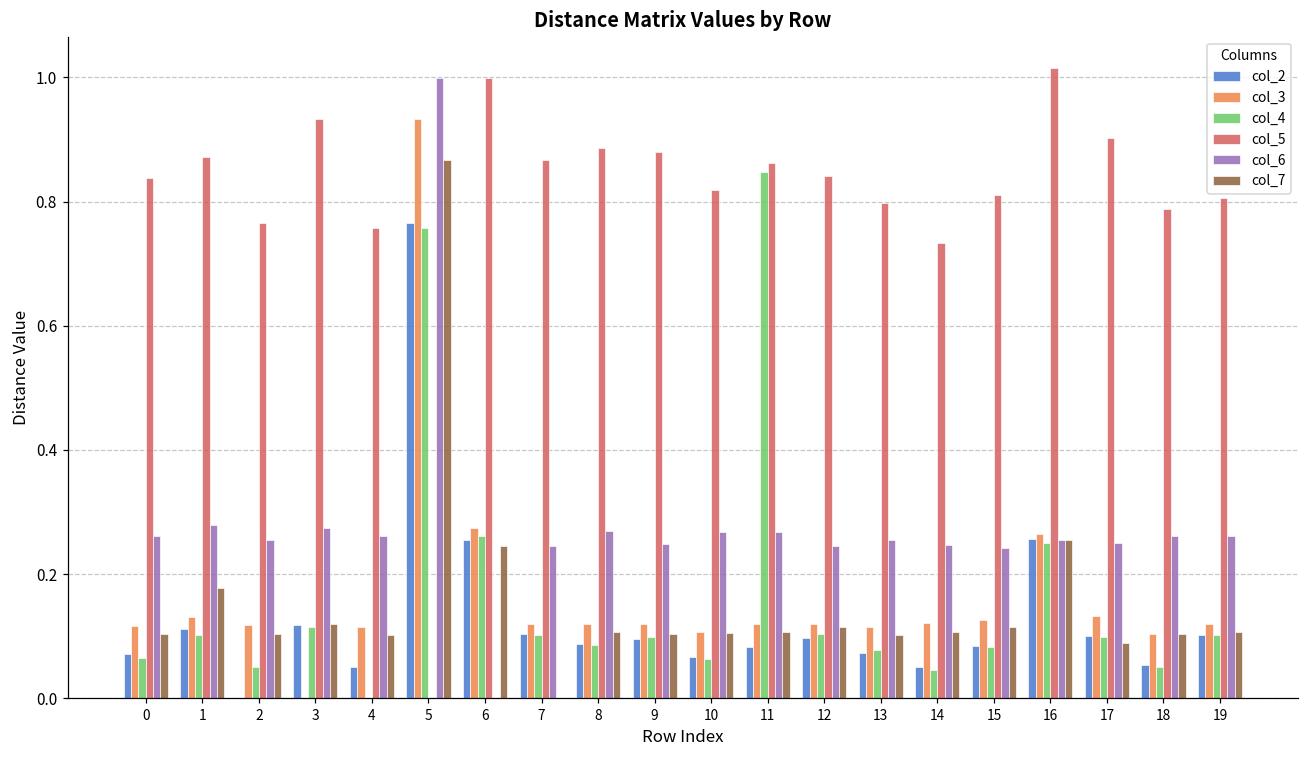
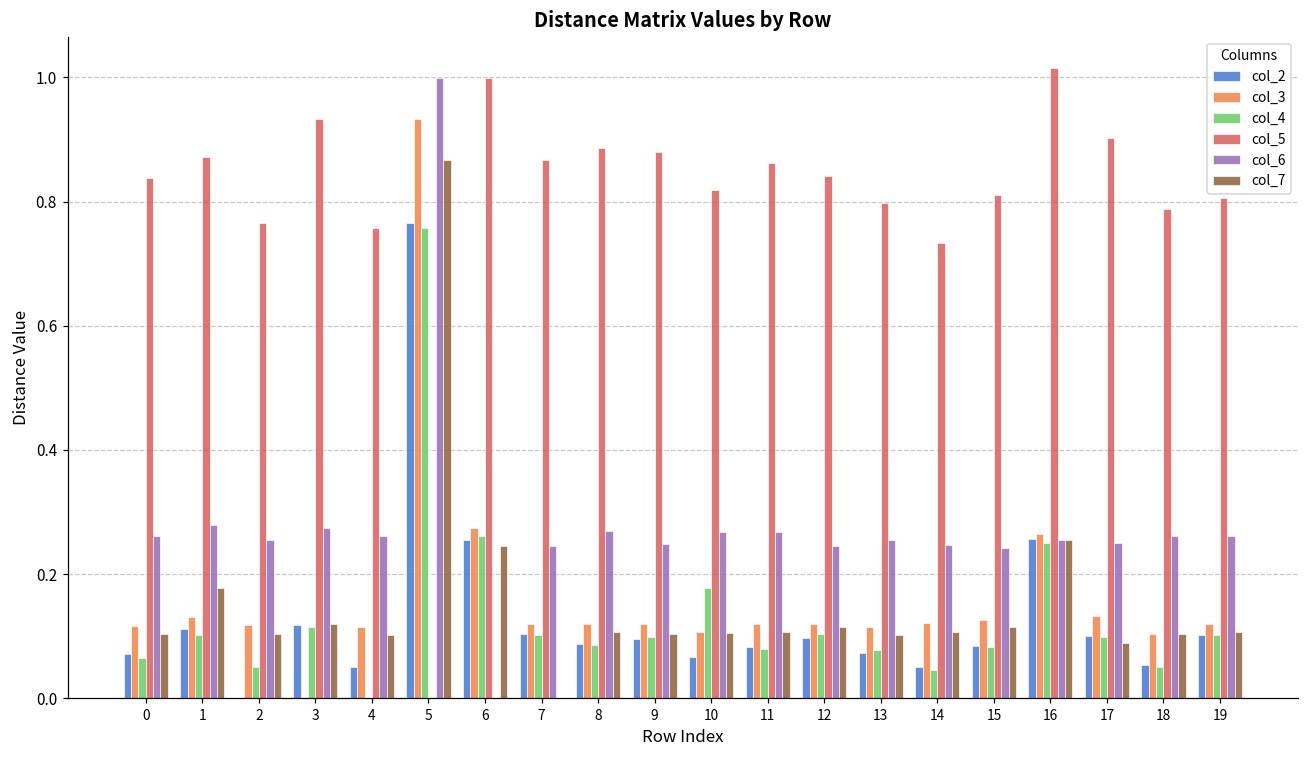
  {
    "col_2": {
      "0": 0.07,
      "1": 0.11,
      "2": 0.00,
      "3": 0.12,
      "4": 0.05,
      "5": 0.77,
      "6": 0.26,
      "7": 0.10,
      "8": 0.09,
      "9": 0.10,
      "10": 0.07,
      "11": 0.08,
      "12": 0.10,
      "13": 0.07,
      "14": 0.05,
      "15": 0.08,
      "16": 0.26,
      "17": 0.10,
      "18": 0.05,
      "19": 0.10
    },
    "col_4": {
      "0": 0.06,
      "1": 0.10,
      "2": 0.05,
      "3": 0.12,
      "4": 0.00,
      "5": 0.76,
      "6": 0.26,
      "7": 0.10,
      "8": 0.09,
      "9": 0.10,
-     "10": 0.06,
-     "11": 0.85,
+     "10": 0.18,
+     "11": 0.08,
      "12": 0.10,
      "13": 0.08,
      "14": 0.05,
      "15": 0.08,
      "16": 0.25,
      "17": 0.10,
      "18": 0.05,
      "19": 0.10
    },
    "col_6": {
      "0": 0.26,
      "1": 0.28,
      "2": 0.26,
      "3": 0.27,
      "4": 0.26,
      "5": 1.00,
      "6": 0.00,
      "7": 0.25,
      "8": 0.27,
      "9": 0.25,
      "10": 0.27,
      "11": 0.27,
      "12": 0.25,
      "13": 0.26,
      "14": 0.25,
      "15": 0.24,
      "16": 0.25,
      "17": 0.25,
      "18": 0.26,
      "19": 0.26
    },
    "col_7": {
      "0": 0.10,
      "1": 0.18,
      "2": 0.10,
      "3": 0.12,
      "4": 0.10,
      "5": 0.87,
      "6": 0.25,
      "7": 0.00,
      "8": 0.11,
      "9": 0.10,
      "10": 0.10,
      "11": 0.11,
      "12": 0.12,
      "13": 0.10,
      "14": 0.11,
      "15": 0.11,
      "16": 0.25,
      "17": 0.09,
      "18": 0.10,
      "19": 0.11
    }
  }
